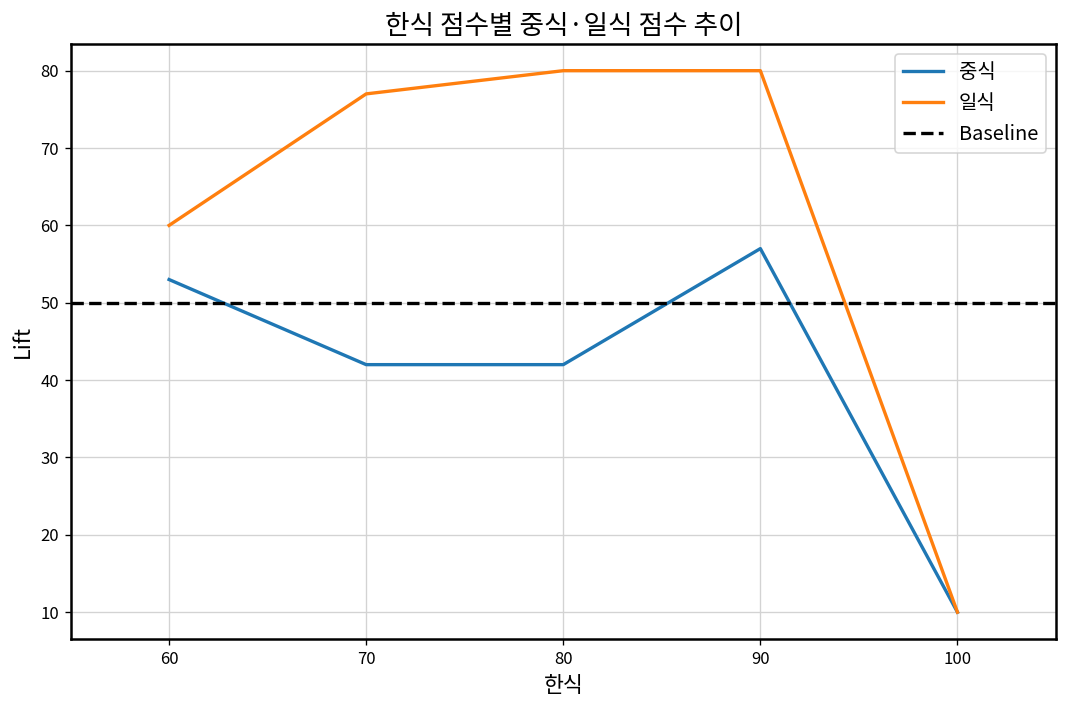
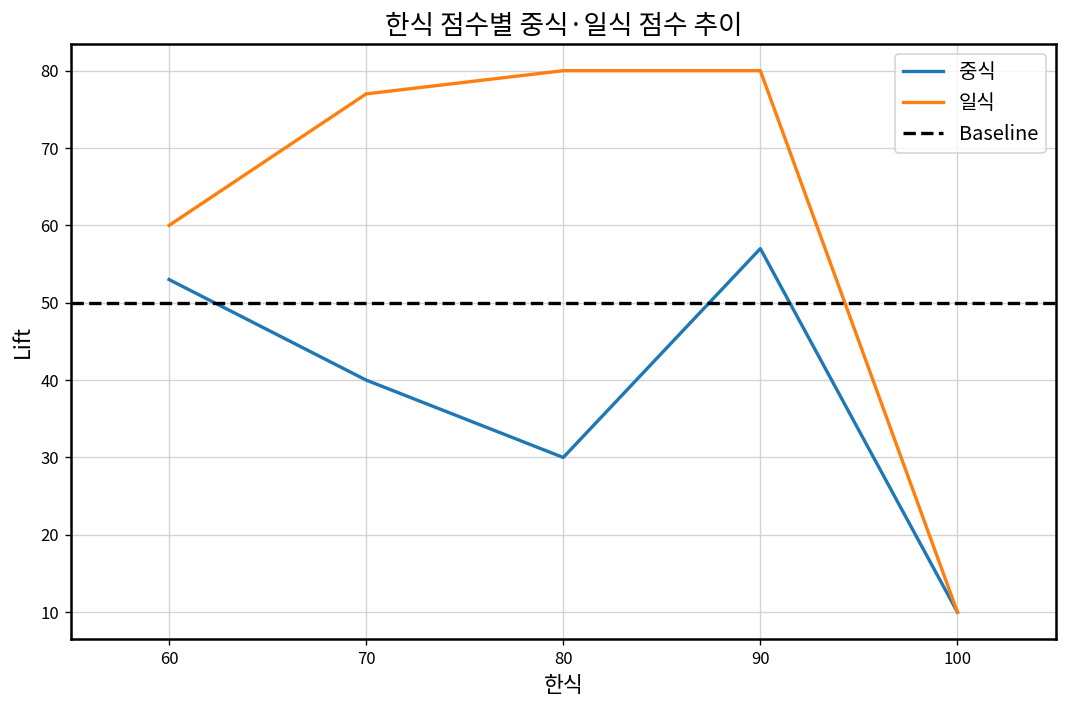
  {
    "중식": {
      "60": 53,
-     "70": 42,
-     "80": 42,
+     "70": 40,
+     "80": 30,
      "90": 57
    },
    "일식": {
      "60": 60,
      "70": 77,
      "80": 80,
      "90": 80
    }
  }
